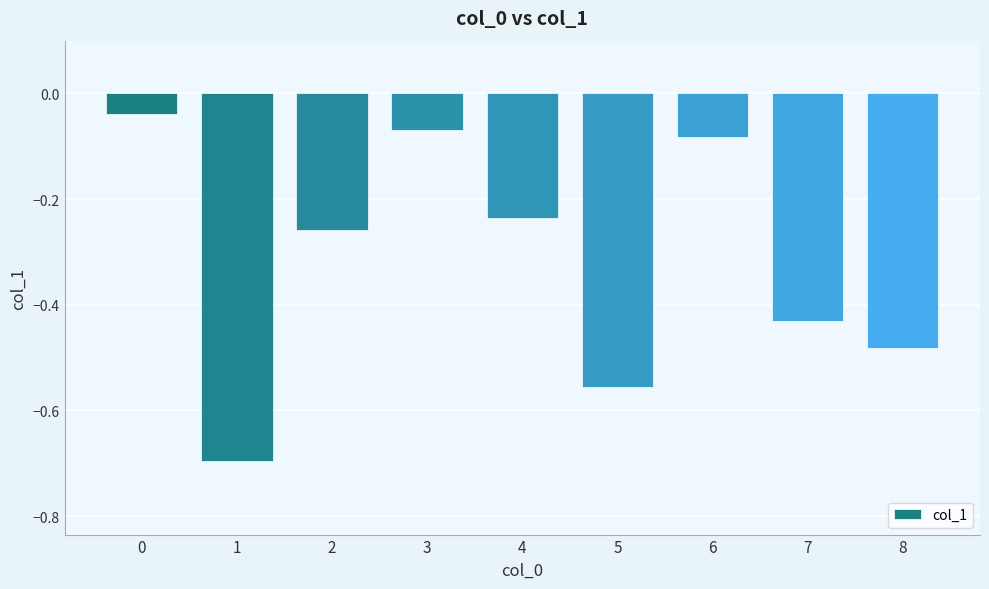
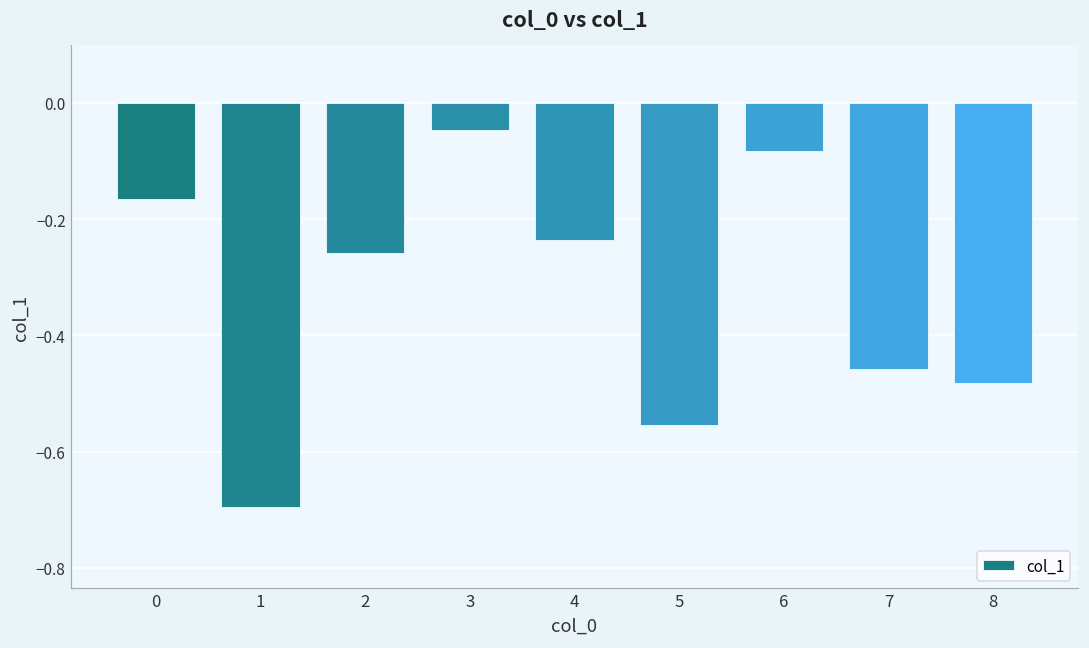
  {
-   "0": -0.04,
+   "0": -0.17,
    "1": -0.70,
    "2": -0.26,
-   "3": -0.07,
+   "3": -0.05,
    "4": -0.23,
    "5": -0.55,
    "6": -0.08,
-   "7": -0.43,
+   "7": -0.46,
    "8": -0.48
  }
